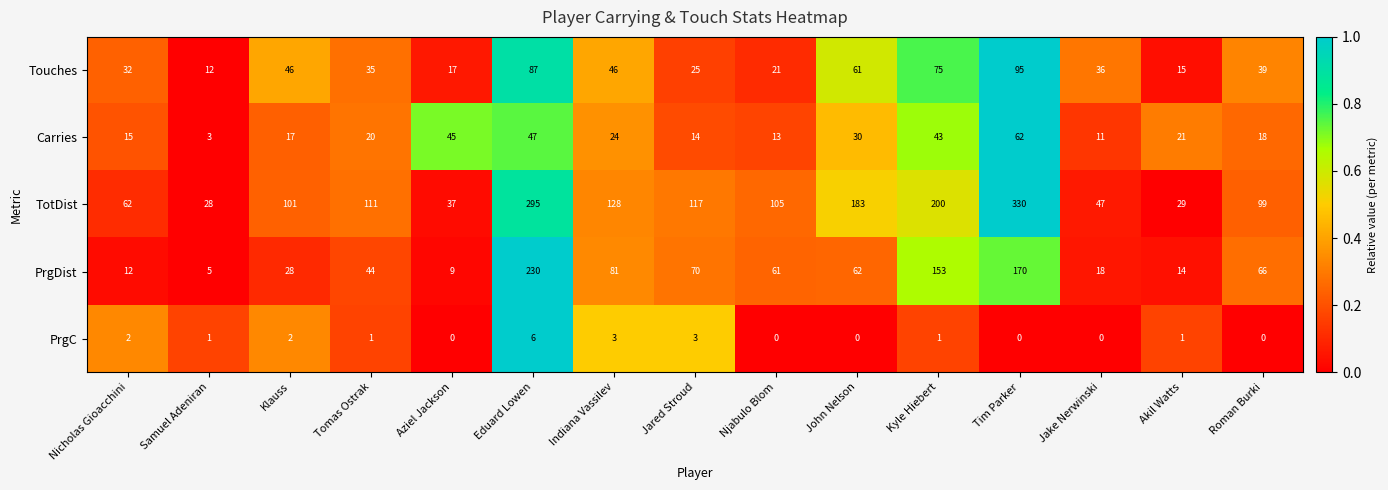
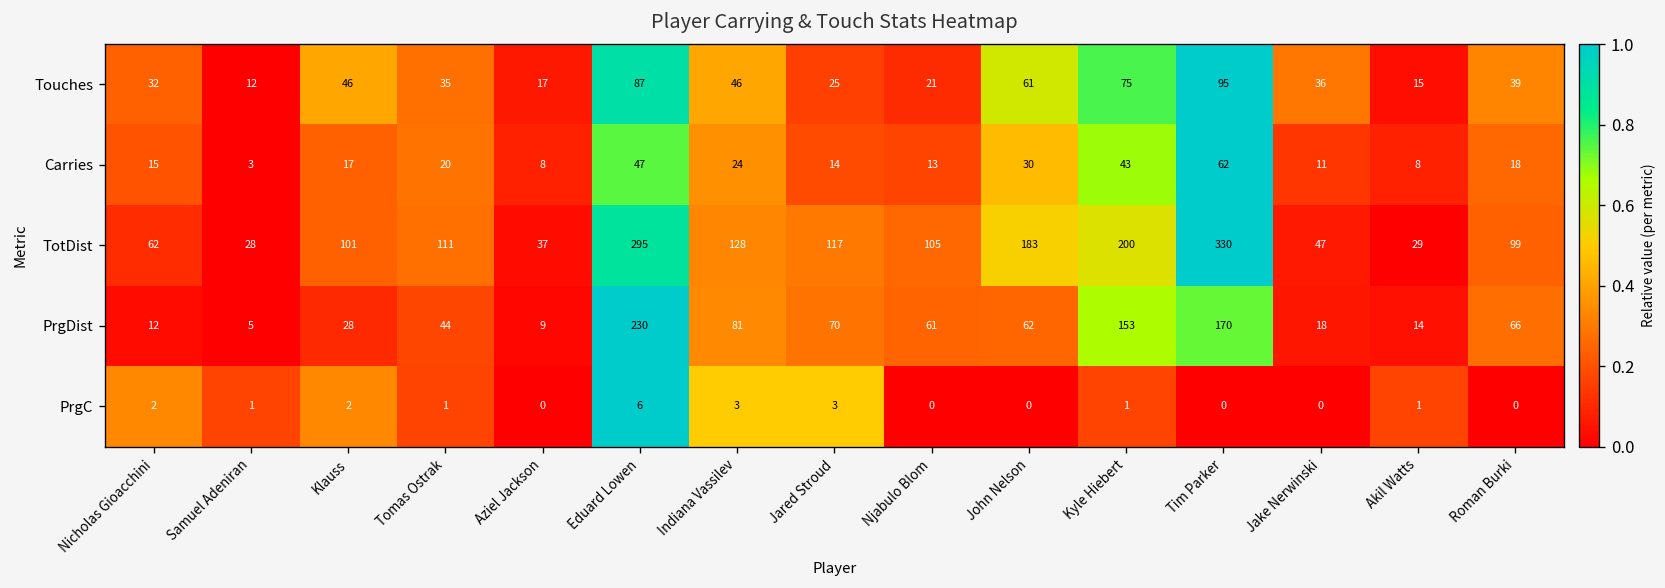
  {
    "Touches": {
      "Nicholas Gioacchini": 32,
      "Samuel Adeniran": 12,
      "Klauss": 46,
      "Tomas Ostrak": 35,
      "Aziel Jackson": 17,
      "Eduard Lowen": 87,
      "Indiana Vassilev": 46,
      "Jared Stroud": 25,
      "Njabulo Blom": 21,
      "John Nelson": 61,
      "Kyle Hiebert": 75,
      "Tim Parker": 95,
      "Jake Nerwinski": 36,
      "Akil Watts": 15,
      "Roman Burki": 39
    },
    "Carries": {
      "Nicholas Gioacchini": 15,
      "Samuel Adeniran": 3,
      "Klauss": 17,
      "Tomas Ostrak": 20,
-     "Aziel Jackson": 45,
+     "Aziel Jackson": 8,
      "Eduard Lowen": 47,
      "Indiana Vassilev": 24,
      "Jared Stroud": 14,
      "Njabulo Blom": 13,
      "John Nelson": 30,
      "Kyle Hiebert": 43,
      "Tim Parker": 62,
      "Jake Nerwinski": 11,
-     "Akil Watts": 21,
+     "Akil Watts": 8,
      "Roman Burki": 18
    },
    "TotDist": {
      "Nicholas Gioacchini": 62,
      "Samuel Adeniran": 28,
      "Klauss": 101,
      "Tomas Ostrak": 111,
      "Aziel Jackson": 37,
      "Eduard Lowen": 295,
      "Indiana Vassilev": 128,
      "Jared Stroud": 117,
      "Njabulo Blom": 105,
      "John Nelson": 183,
      "Kyle Hiebert": 200,
      "Tim Parker": 330,
      "Jake Nerwinski": 47,
      "Akil Watts": 29,
      "Roman Burki": 99
    },
    "PrgDist": {
      "Nicholas Gioacchini": 12,
      "Samuel Adeniran": 5,
      "Klauss": 28,
      "Tomas Ostrak": 44,
      "Aziel Jackson": 9,
      "Eduard Lowen": 230,
      "Indiana Vassilev": 81,
      "Jared Stroud": 70,
      "Njabulo Blom": 61,
      "John Nelson": 62,
      "Kyle Hiebert": 153,
      "Tim Parker": 170,
      "Jake Nerwinski": 18,
      "Akil Watts": 14,
      "Roman Burki": 66
    },
    "PrgC": {
      "Nicholas Gioacchini": 2,
      "Samuel Adeniran": 1,
      "Klauss": 2,
      "Tomas Ostrak": 1,
      "Aziel Jackson": 0,
      "Eduard Lowen": 6,
      "Indiana Vassilev": 3,
      "Jared Stroud": 3,
      "Njabulo Blom": 0,
      "John Nelson": 0,
      "Kyle Hiebert": 1,
      "Tim Parker": 0,
      "Jake Nerwinski": 0,
      "Akil Watts": 1,
      "Roman Burki": 0
    }
  }
